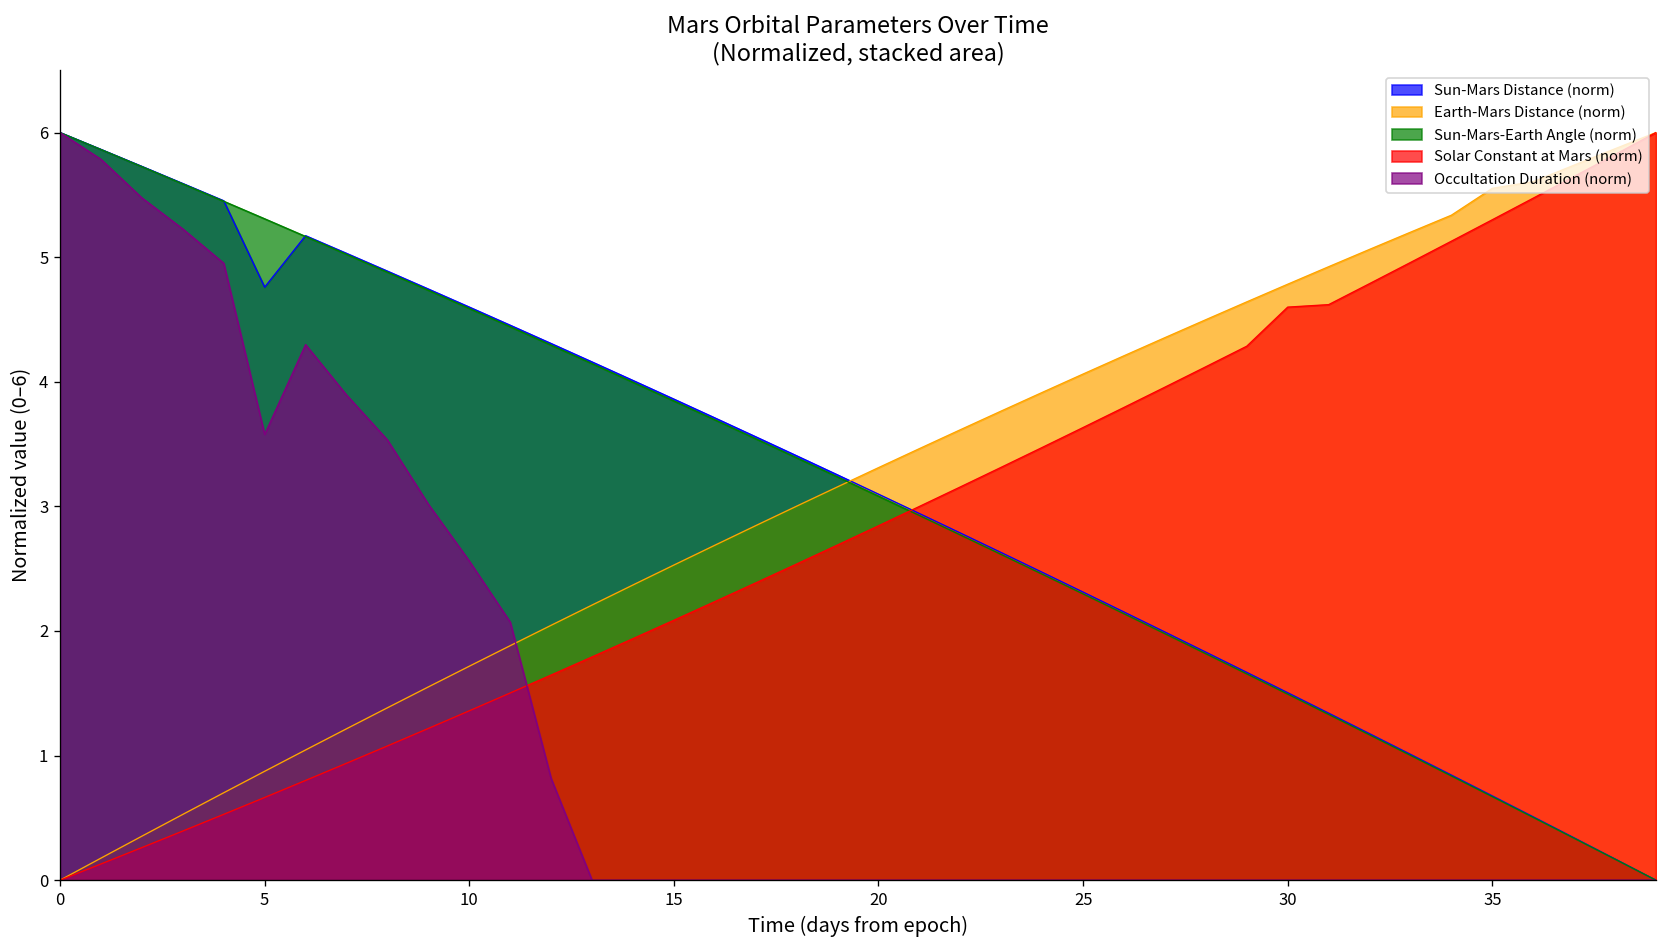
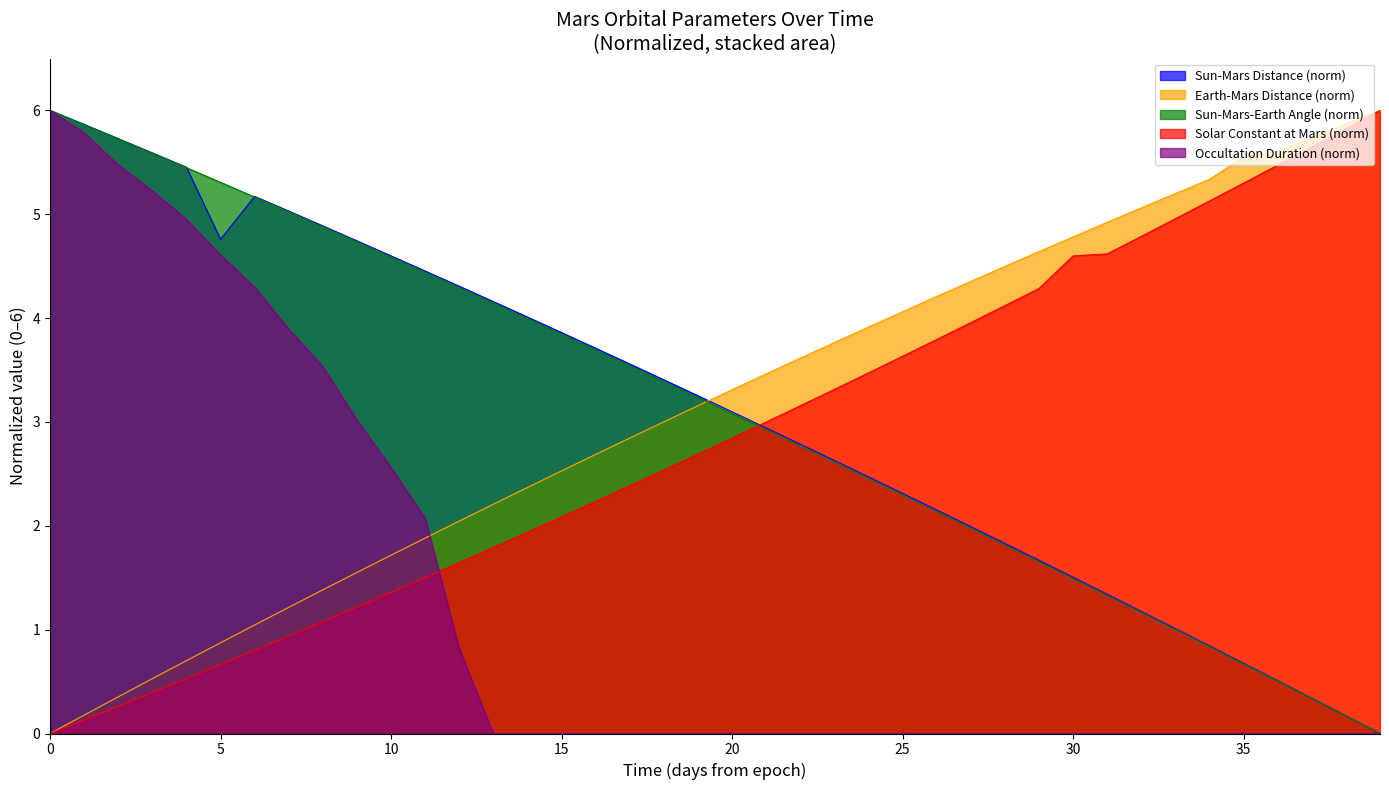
  {
    "Sun-Mars Distance (norm)": {
      "5": 4.76
    },
    "Earth-Mars Distance (norm)": {
      "5": 0.87,
      "10": 1.72,
      "15": 2.53,
      "20": 3.31,
      "25": 4.06,
      "30": 4.78
    },
    "Sun-Mars-Earth Angle (norm)": {
      "5": 5.31
    },
    "Solar Constant at Mars (norm)": {
      "5": 0.66,
      "10": 1.36,
      "15": 2.09,
      "20": 2.84,
      "25": 3.63,
      "30": 4.60,
      "35": 5.30
    },
    "Occultation Duration (norm)": {
-     "5": 3.58,
+     "5": 4.61,
      "10": 2.56,
      "15": 0.00,
      "20": 0.00,
      "25": 0.00,
      "30": 0.00,
      "35": 0.00
    }
  }
